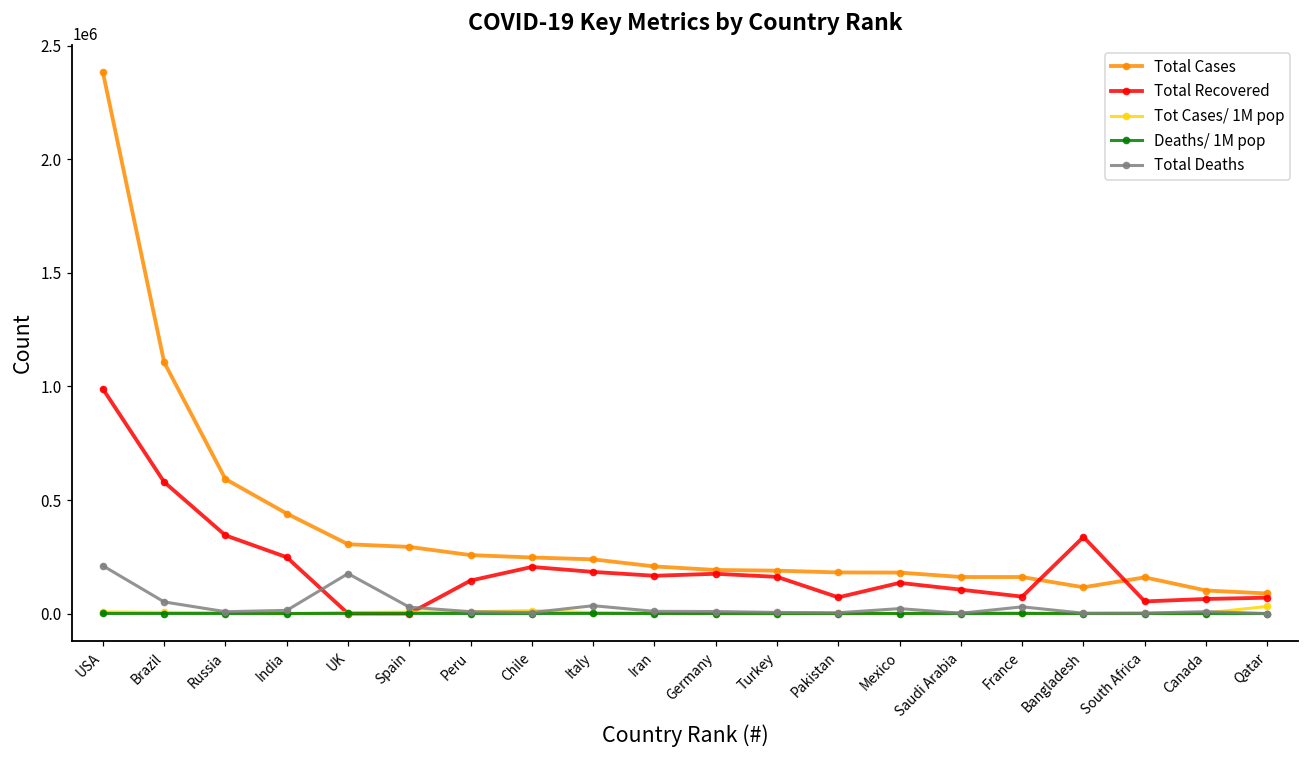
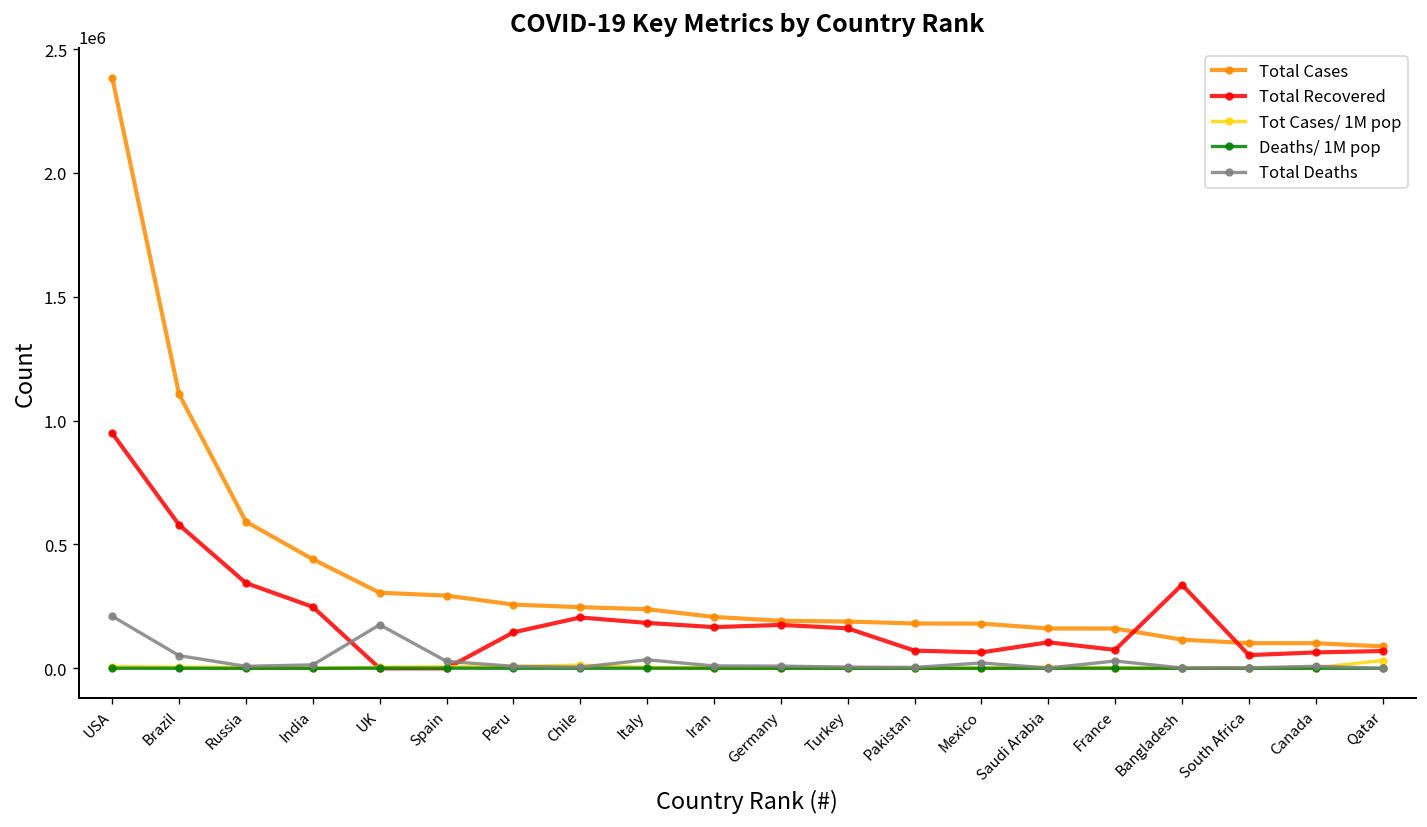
  {
    "Total Cases": {
      "USA": 2380000,
      "Brazil": 1110000,
      "Russia": 590000,
      "India": 440000,
      "UK": 310000,
      "Spain": 290000,
      "Peru": 260000,
      "Chile": 250000,
      "Italy": 240000,
      "Iran": 210000,
      "Germany": 190000,
      "Turkey": 190000,
      "Pakistan": 180000,
      "Mexico": 180000,
      "Saudi Arabia": 160000,
      "France": 160000,
      "Bangladesh": 120000,
-     "South Africa": 160000,
+     "South Africa": 100000,
      "Canada": 100000,
      "Qatar": 90000
    },
    "Total Recovered": {
-     "USA": 990000,
+     "USA": 950000,
      "Brazil": 580000,
      "Russia": 340000,
      "India": 250000,
      "Peru": 150000,
      "Chile": 210000,
      "Italy": 180000,
      "Iran": 170000,
      "Germany": 180000,
      "Turkey": 160000,
      "Pakistan": 70000,
-     "Mexico": 140000,
+     "Mexico": 60000,
      "Saudi Arabia": 110000,
      "France": 70000,
      "Bangladesh": 340000,
      "South Africa": 50000,
      "Canada": 60000,
      "Qatar": 70000
    },
    "Tot Cases/ 1M pop": {
      "Qatar": 30000
    },
    "Total Deaths": {
      "USA": 210000,
      "Brazil": 50000,
      "India": 10000,
      "UK": 180000,
      "Spain": 30000,
      "Italy": 30000,
      "Mexico": 20000,
      "France": 30000
    }
  }
